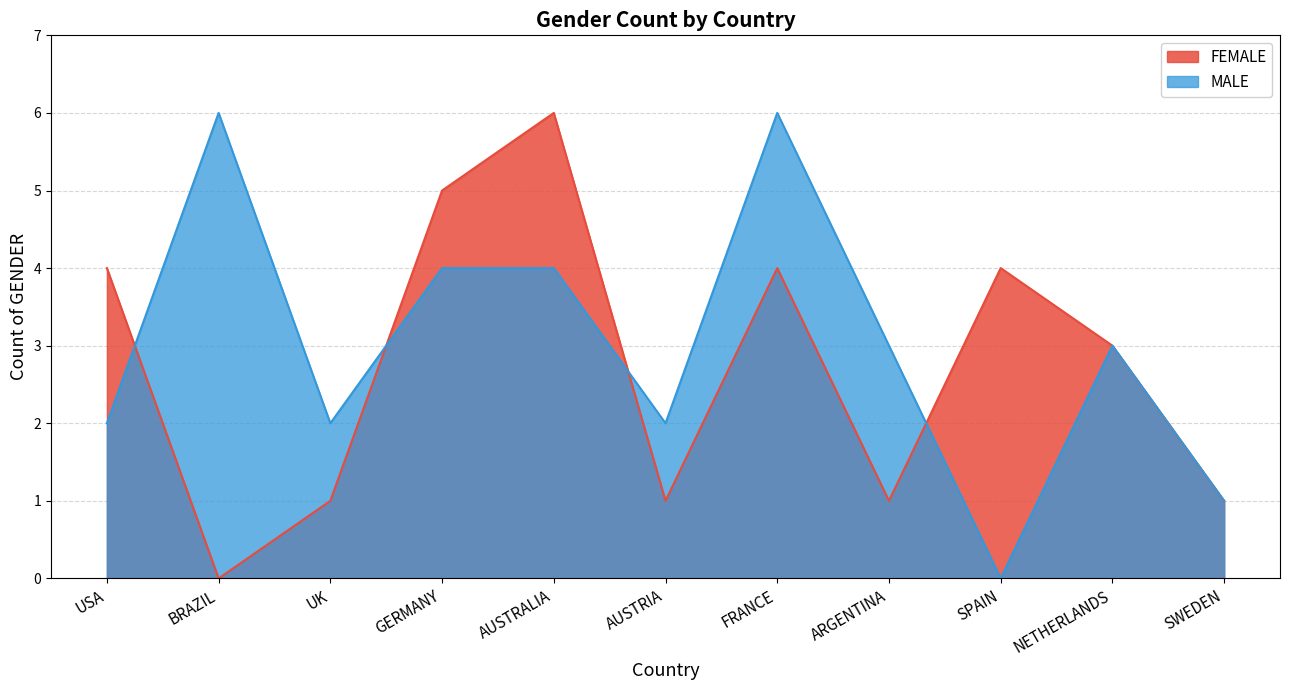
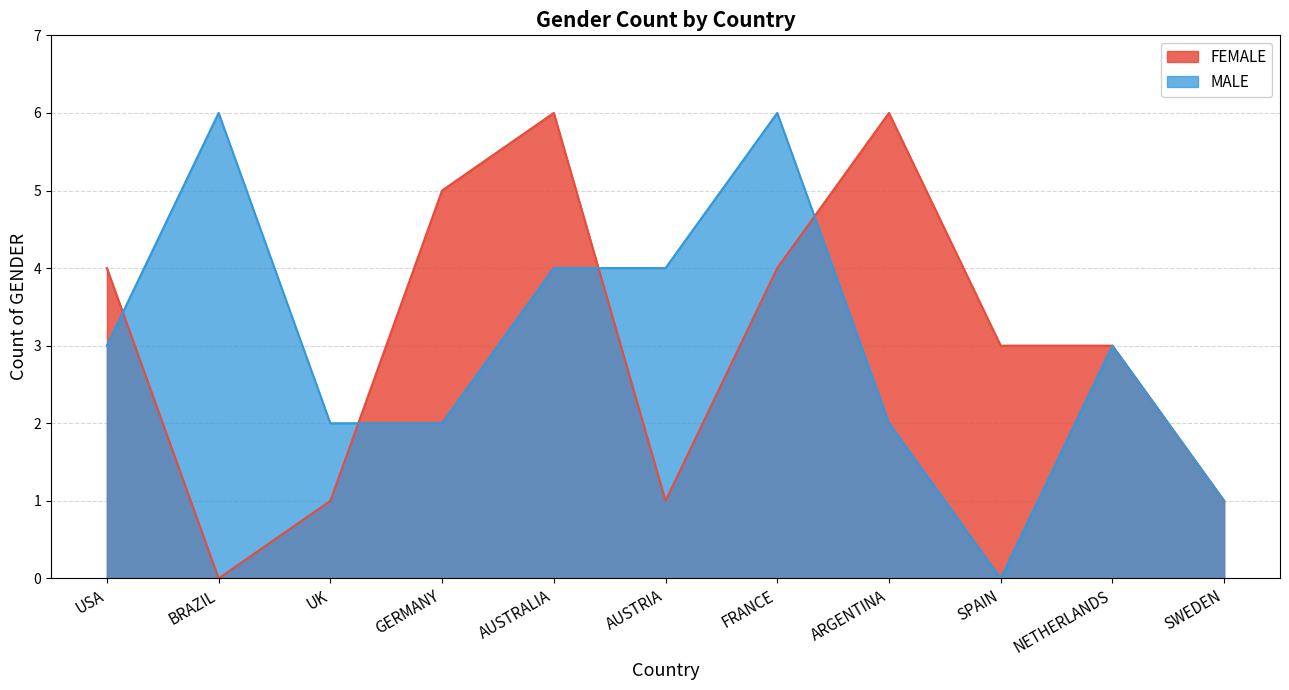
  {
    "FEMALE": {
      "USA": 4,
      "BRAZIL": 0,
      "UK": 1,
      "GERMANY": 5,
      "AUSTRALIA": 6,
      "AUSTRIA": 1,
      "FRANCE": 4,
-     "ARGENTINA": 1,
-     "SPAIN": 4
+     "ARGENTINA": 6,
+     "SPAIN": 3
    },
    "MALE": {
-     "USA": 2,
+     "USA": 3,
      "BRAZIL": 6,
      "UK": 2,
-     "GERMANY": 4,
+     "GERMANY": 2,
      "AUSTRALIA": 4,
-     "AUSTRIA": 2,
+     "AUSTRIA": 4,
      "FRANCE": 6,
-     "ARGENTINA": 3,
+     "ARGENTINA": 2,
      "SPAIN": 0
    }
  }
